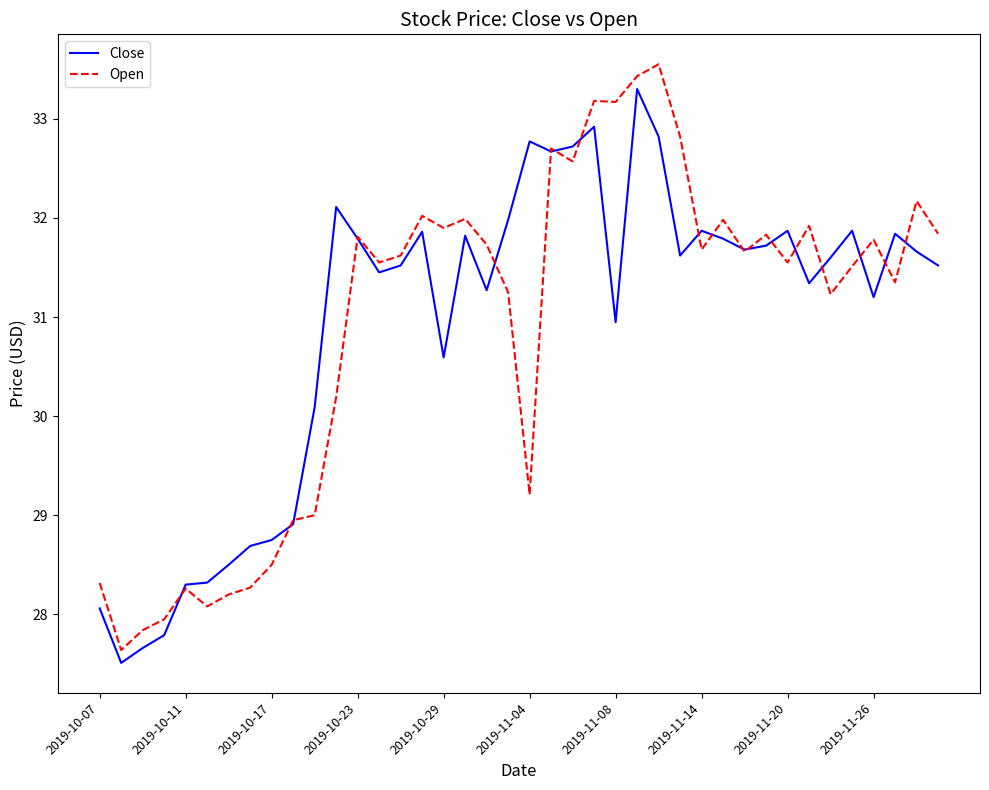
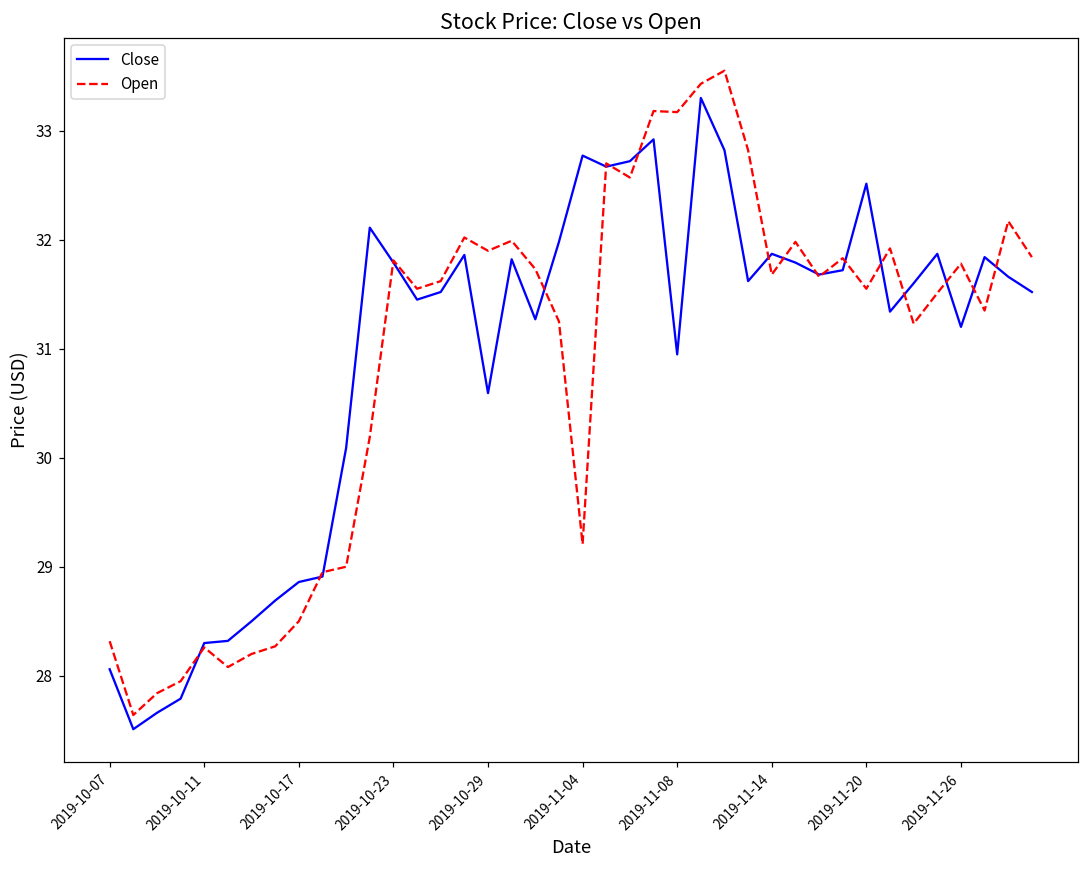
  {
    "Close": {
      "2019-10-07": 28.1,
      "2019-10-11": 28.3,
-     "2019-10-17": 28.8,
+     "2019-10-17": 28.9,
      "2019-10-29": 30.6,
      "2019-11-04": 32.8,
      "2019-11-08": 30.9,
      "2019-11-14": 31.9,
-     "2019-11-20": 31.9,
+     "2019-11-20": 32.5,
      "2019-11-26": 31.2
    },
    "Open": {
      "2019-10-07": 28.3,
      "2019-10-11": 28.3,
      "2019-10-17": 28.5,
      "2019-10-29": 31.9,
      "2019-11-04": 29.2,
      "2019-11-08": 33.2,
      "2019-11-14": 31.7,
      "2019-11-20": 31.5,
      "2019-11-26": 31.8
    }
  }
